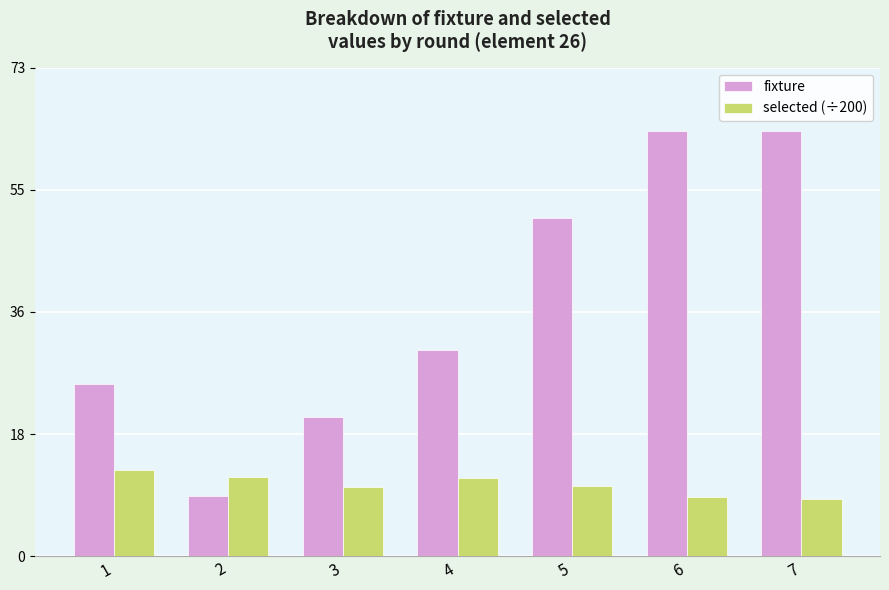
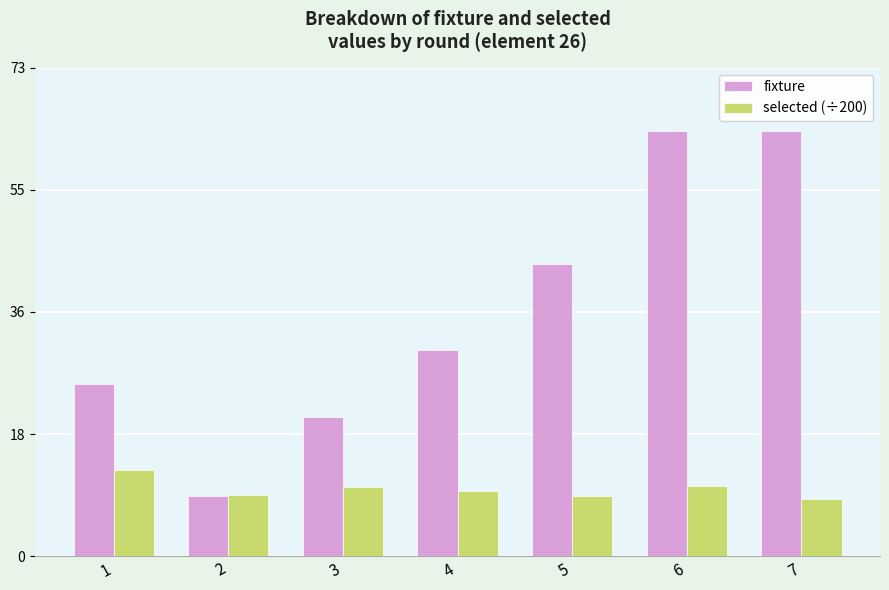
  {
    "fixture": {
      "1": 26,
      "2": 9,
      "3": 21,
      "4": 31,
-     "5": 51,
+     "5": 44,
      "6": 64,
      "7": 64
    },
    "selected (÷200)": {
      "1": 13,
-     "2": 12,
+     "2": 9,
      "3": 10,
-     "4": 12,
-     "5": 11,
-     "6": 9,
+     "4": 10,
+     "5": 9,
+     "6": 11,
      "7": 9
    }
  }
